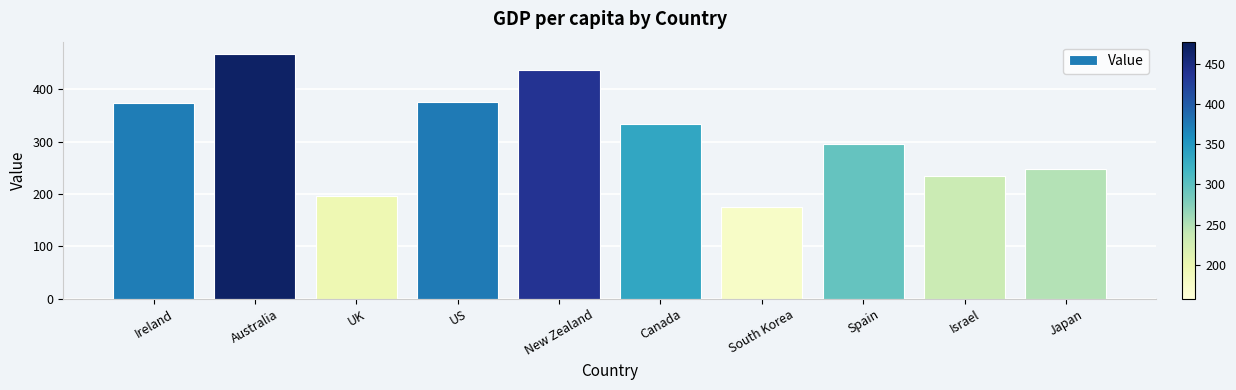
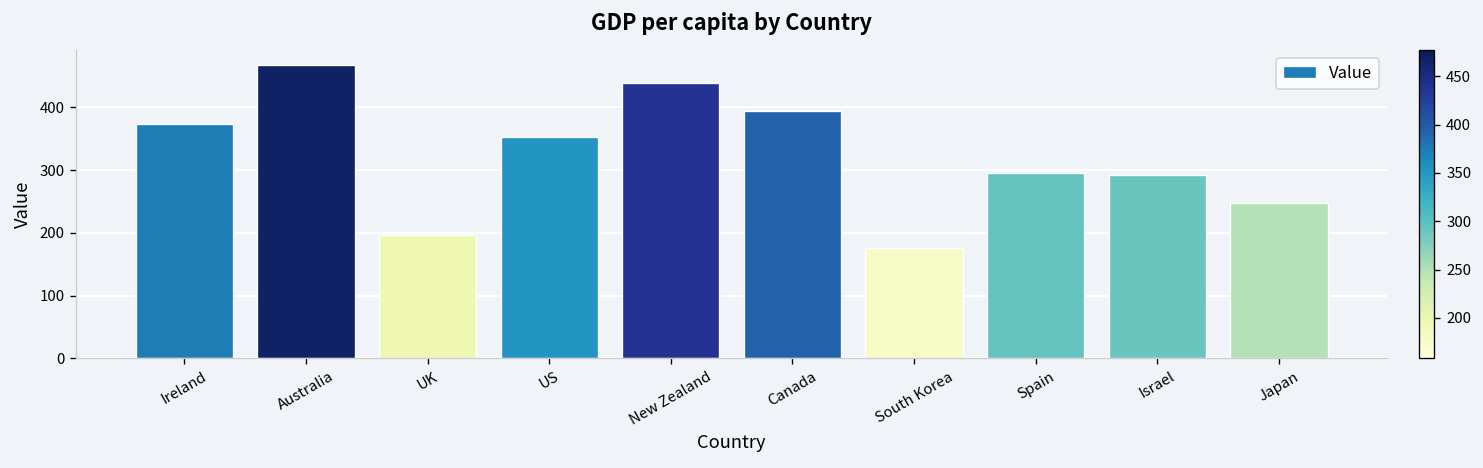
  {
    "Ireland": 370,
    "Australia": 470,
    "UK": 200,
-   "US": 380,
+   "US": 350,
    "New Zealand": 440,
-   "Canada": 330,
+   "Canada": 390,
    "South Korea": 180,
    "Spain": 290,
-   "Israel": 230,
+   "Israel": 290,
    "Japan": 250
  }
